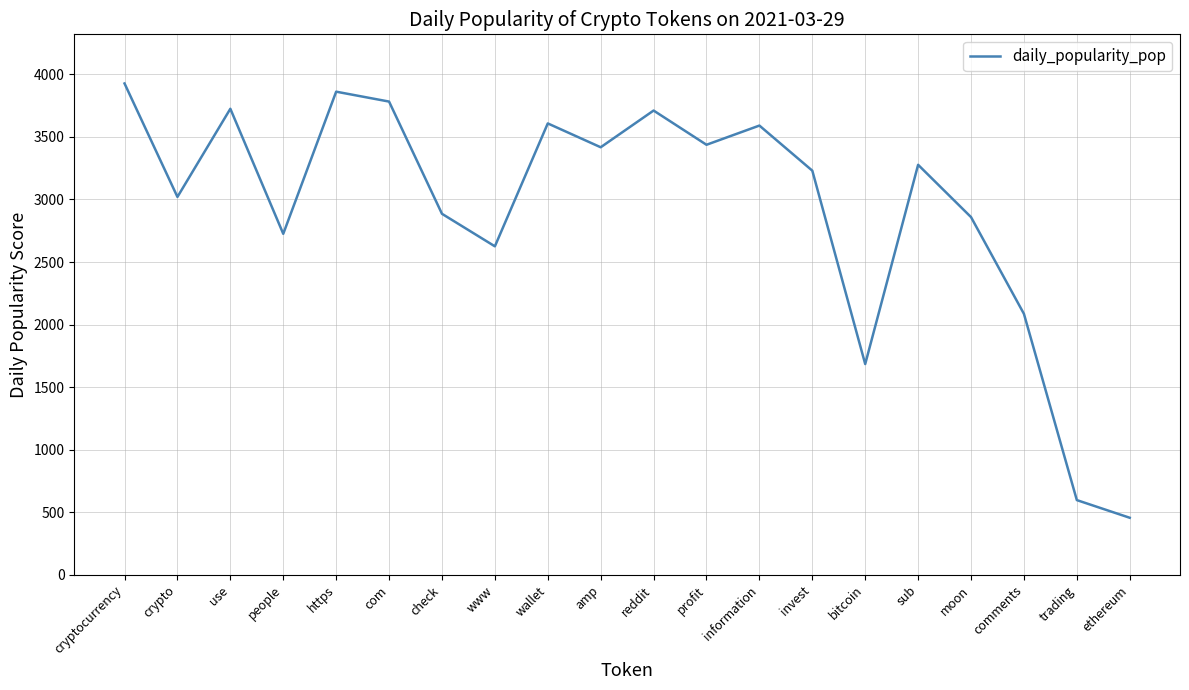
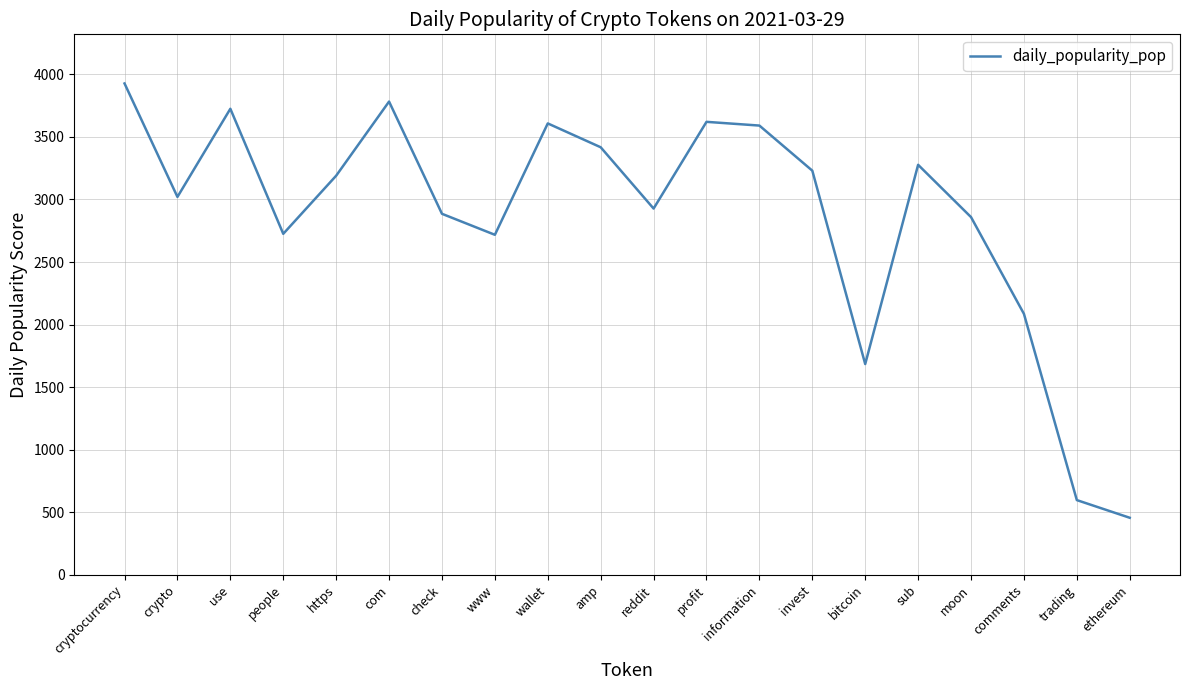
  {
    "cryptocurrency": 3930,
    "crypto": 3020,
    "use": 3720,
    "people": 2730,
-   "https": 3860,
+   "https": 3190,
    "com": 3780,
    "check": 2890,
-   "www": 2630,
+   "www": 2720,
    "wallet": 3610,
    "amp": 3420,
-   "reddit": 3710,
-   "profit": 3440,
+   "reddit": 2930,
+   "profit": 3620,
    "information": 3590,
    "invest": 3230,
    "bitcoin": 1680,
    "sub": 3280,
    "moon": 2860,
    "comments": 2090,
    "trading": 600,
    "ethereum": 460
  }
